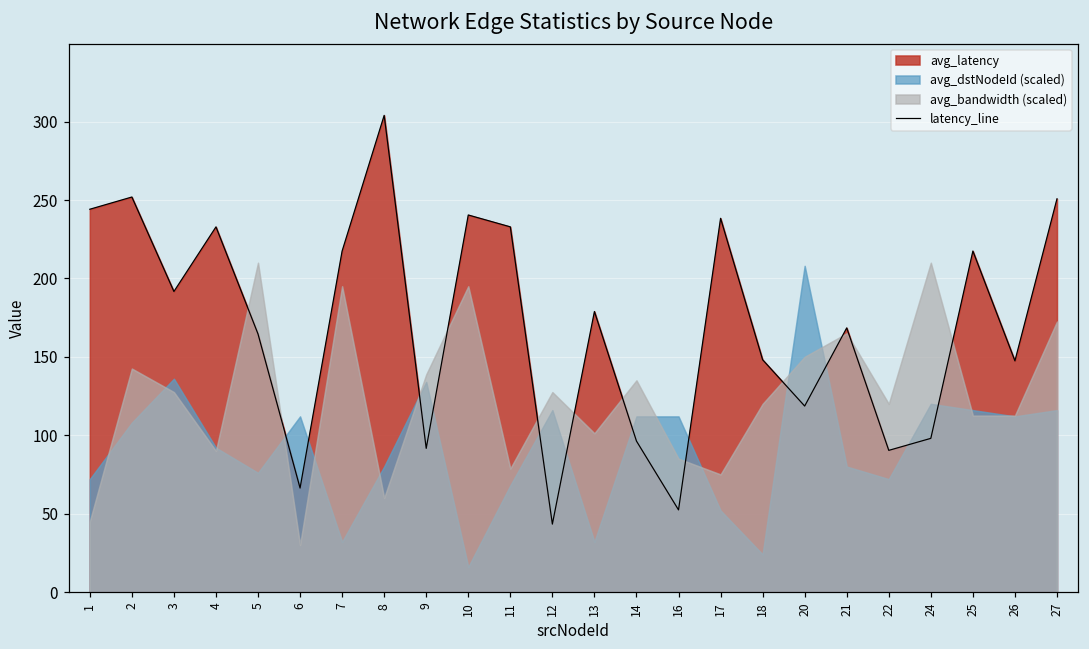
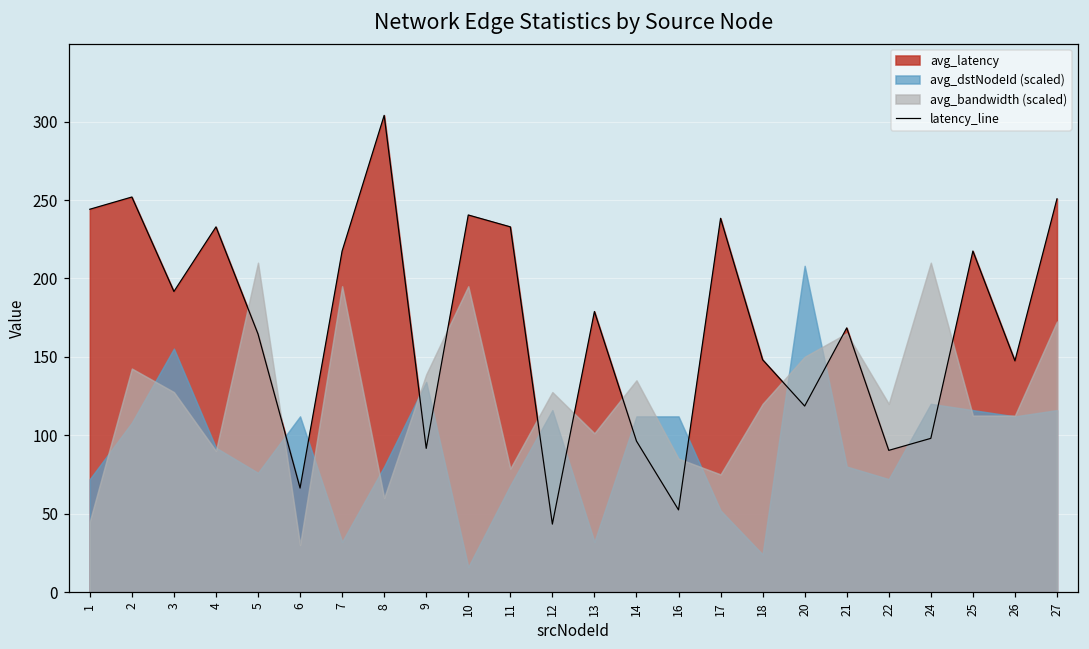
  {
    "avg_latency": {
      "1": 244,
      "2": 252,
      "3": 192,
      "4": 233,
      "5": 165,
      "6": 66,
      "7": 217,
      "8": 304,
      "9": 92,
      "10": 240,
      "11": 233,
      "12": 43,
      "13": 179,
      "14": 96,
      "16": 52,
      "17": 238,
      "18": 148,
      "20": 119,
      "21": 168,
      "22": 90,
      "24": 98,
      "25": 217,
      "26": 147,
      "27": 251
    },
    "avg_dstNodeId (scaled)": {
      "1": 72,
      "2": 108,
-     "3": 136,
+     "3": 155,
      "4": 92,
      "5": 76,
      "6": 112,
      "7": 32,
      "8": 80,
      "9": 134,
      "10": 16,
      "11": 68,
      "12": 116,
      "13": 32,
      "14": 112,
      "16": 112,
      "17": 52,
      "18": 24,
      "20": 208,
      "21": 80,
      "22": 72,
      "24": 120,
      "25": 116,
      "27": 116
    },
    "avg_bandwidth (scaled)": {
      "1": 45,
      "2": 143,
      "3": 128,
      "4": 90,
      "5": 210,
      "6": 30,
      "7": 195,
      "8": 60,
      "9": 139,
      "10": 195,
      "11": 79,
      "12": 128,
      "13": 101,
      "14": 135,
      "16": 85,
      "17": 75,
      "18": 120,
      "20": 150,
      "21": 165,
      "22": 120,
      "24": 210,
      "25": 113,
      "27": 173
    }
  }
